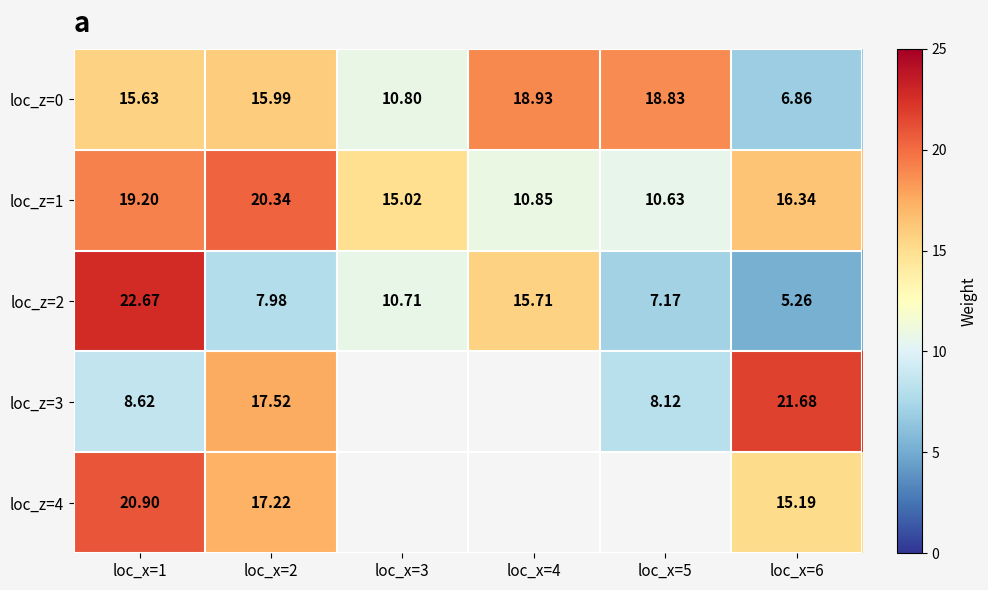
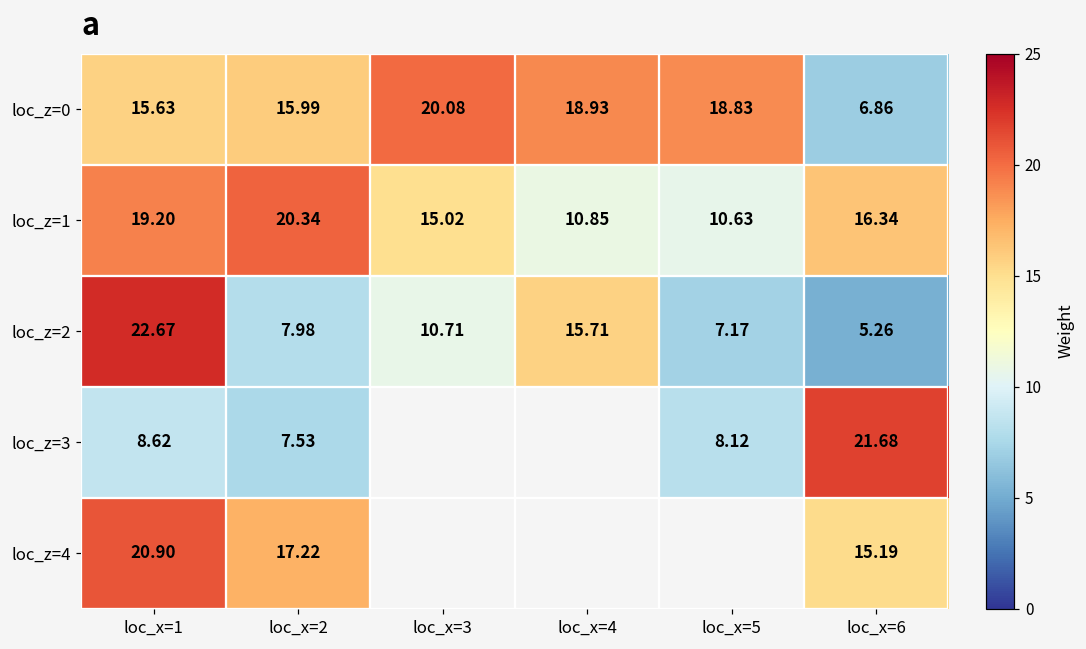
  {
    "loc_z=0": {
      "loc_x=1": 15.63,
      "loc_x=2": 15.99,
-     "loc_x=3": 10.80,
+     "loc_x=3": 20.08,
      "loc_x=4": 18.93,
      "loc_x=5": 18.83,
      "loc_x=6": 6.86
    },
    "loc_z=1": {
      "loc_x=1": 19.20,
      "loc_x=2": 20.34,
      "loc_x=3": 15.02,
      "loc_x=4": 10.85,
      "loc_x=5": 10.63,
      "loc_x=6": 16.34
    },
    "loc_z=2": {
      "loc_x=1": 22.67,
      "loc_x=2": 7.98,
      "loc_x=3": 10.71,
      "loc_x=4": 15.71,
      "loc_x=5": 7.17,
      "loc_x=6": 5.26
    },
    "loc_z=3": {
      "loc_x=1": 8.62,
-     "loc_x=2": 17.52,
+     "loc_x=2": 7.53,
      "loc_x=5": 8.12,
      "loc_x=6": 21.68
    },
    "loc_z=4": {
      "loc_x=1": 20.90,
      "loc_x=2": 17.22,
      "loc_x=6": 15.19
    }
  }
